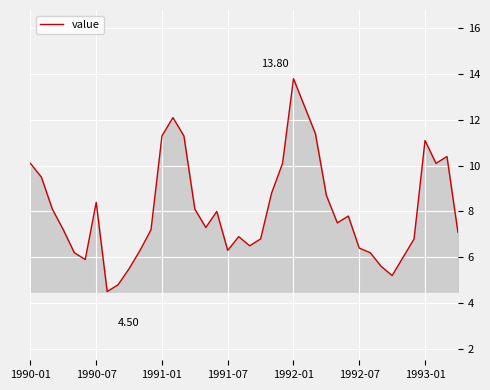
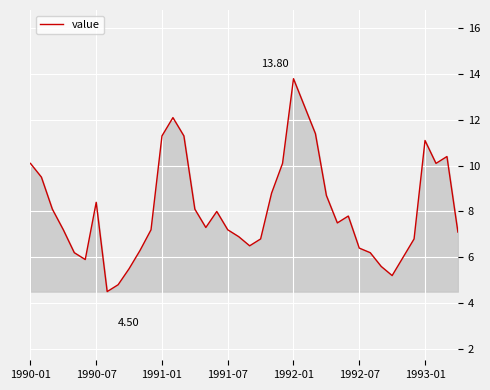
  {
    "1990-01": 10.1,
    "1990-07": 8.4,
    "1991-01": 11.3,
-   "1991-07": 6.3,
+   "1991-07": 7.2,
    "1992-07": 6.4,
    "1993-01": 11.1
  }
